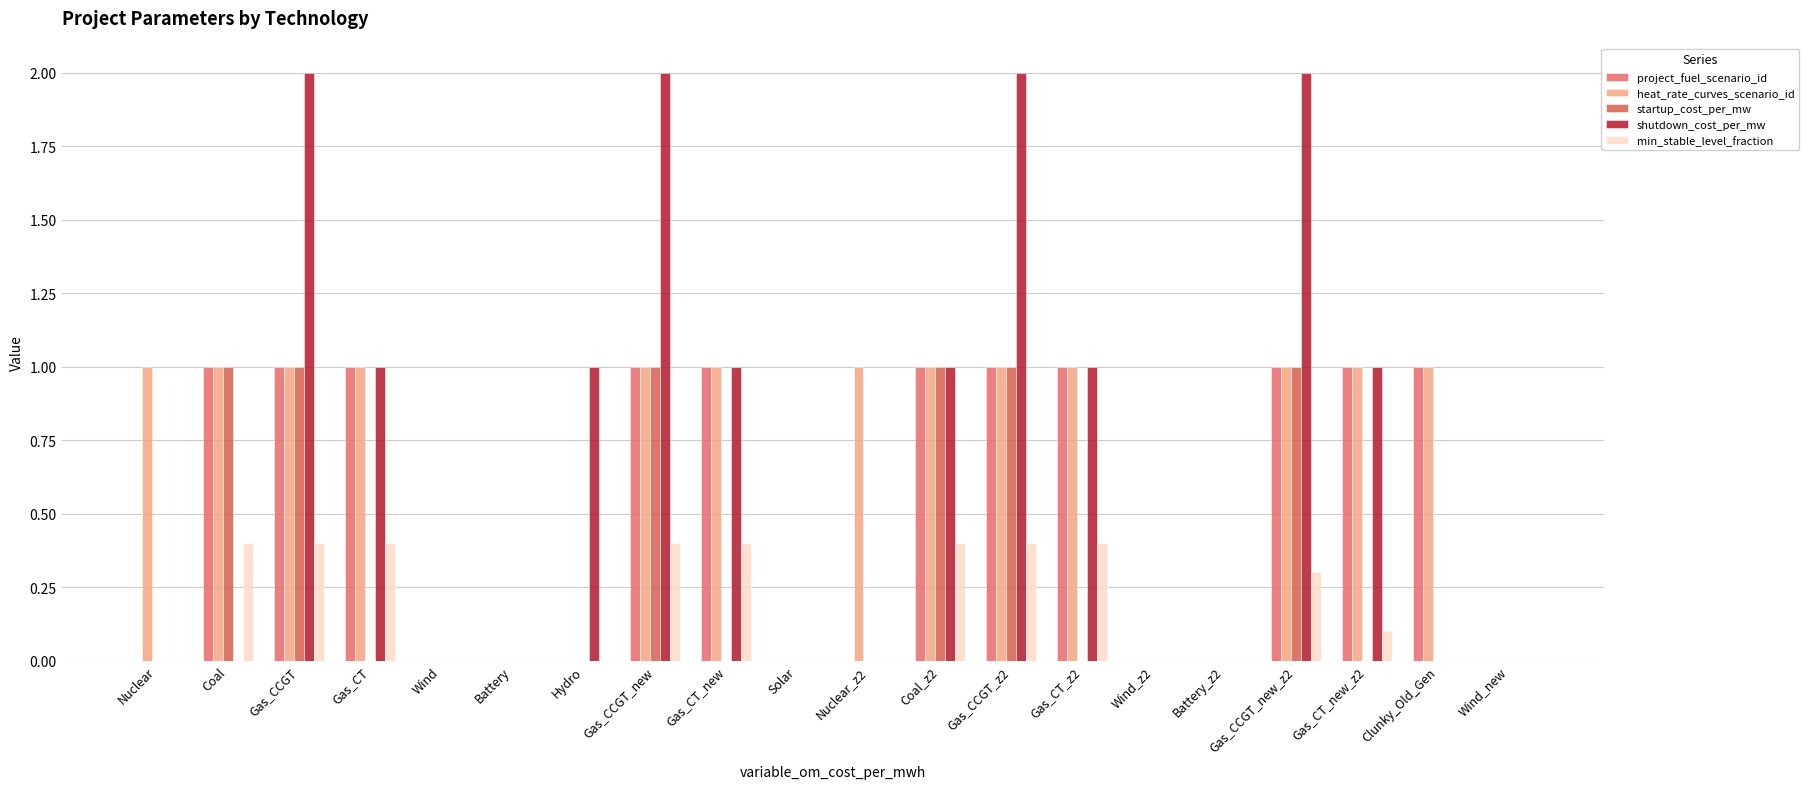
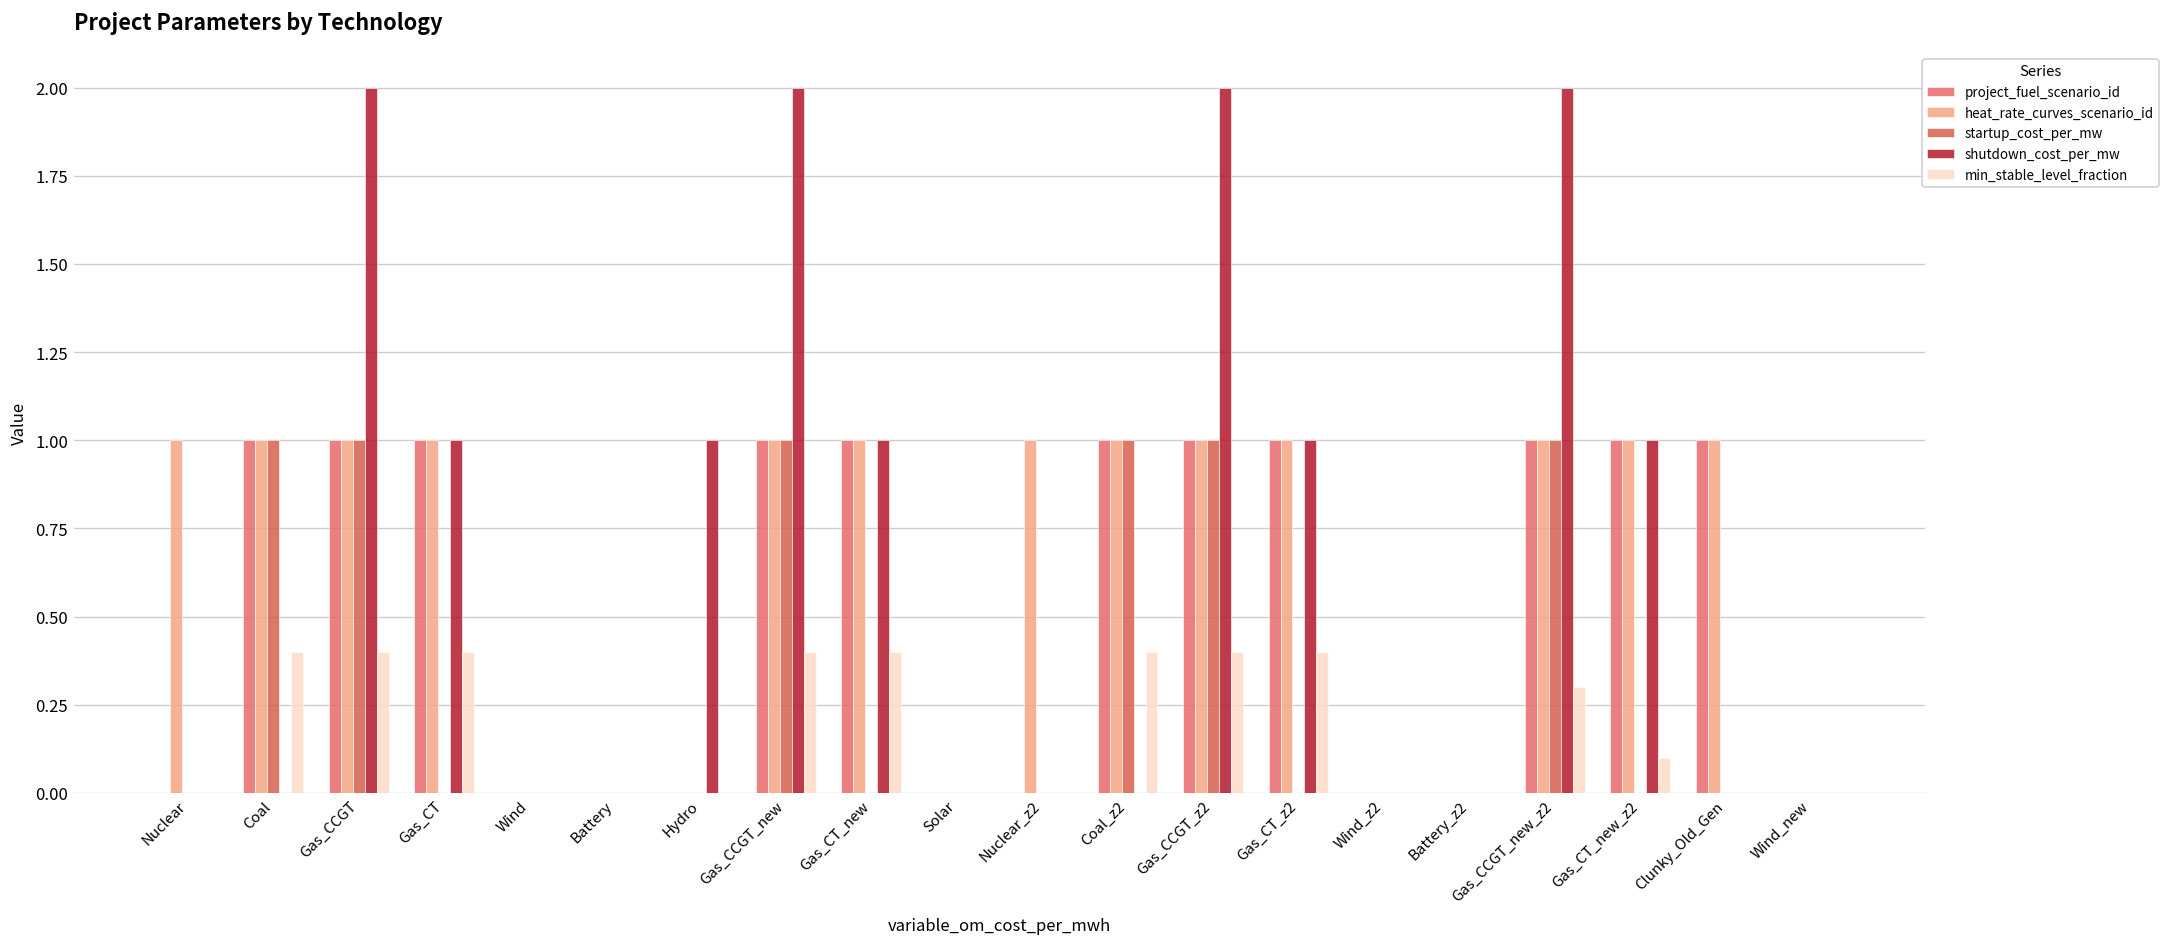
  {
    "heat_rate_curves_scenario_id": {
      "Nuclear": 1,
      "Coal": 1,
      "Gas_CCGT": 1,
      "Gas_CT": 1,
      "Wind": 0,
      "Battery": 0,
      "Hydro": 0,
      "Gas_CCGT_new": 1,
      "Gas_CT_new": 1,
      "Solar": 0,
      "Nuclear_z2": 1,
      "Coal_z2": 1,
      "Gas_CCGT_z2": 1,
      "Gas_CT_z2": 1,
      "Wind_z2": 0,
      "Battery_z2": 0,
      "Gas_CCGT_new_z2": 1,
      "Gas_CT_new_z2": 1,
      "Clunky_Old_Gen": 1,
      "Wind_new": 0
    },
    "shutdown_cost_per_mw": {
      "Nuclear": 0,
      "Coal": 0,
      "Gas_CCGT": 2,
      "Gas_CT": 1,
      "Wind": 0,
      "Battery": 0,
      "Hydro": 1,
      "Gas_CCGT_new": 2,
      "Gas_CT_new": 1,
      "Solar": 0,
      "Nuclear_z2": 0,
-     "Coal_z2": 1,
+     "Coal_z2": 0,
      "Gas_CCGT_z2": 2,
      "Gas_CT_z2": 1,
      "Wind_z2": 0,
      "Battery_z2": 0,
      "Gas_CCGT_new_z2": 2,
      "Gas_CT_new_z2": 1,
      "Clunky_Old_Gen": 0,
      "Wind_new": 0
    },
    "min_stable_level_fraction": {
      "Nuclear": 0,
      "Coal": 0.40,
      "Gas_CCGT": 0.40,
      "Gas_CT": 0.40,
      "Wind": 0,
      "Battery": 0,
      "Hydro": 0,
      "Gas_CCGT_new": 0.40,
      "Gas_CT_new": 0.40,
      "Solar": 0,
      "Nuclear_z2": 0,
      "Coal_z2": 0.40,
      "Gas_CCGT_z2": 0.40,
      "Gas_CT_z2": 0.40,
      "Wind_z2": 0,
      "Battery_z2": 0,
      "Gas_CCGT_new_z2": 0.30,
      "Gas_CT_new_z2": 0.10,
      "Clunky_Old_Gen": 0,
      "Wind_new": 0
    }
  }
